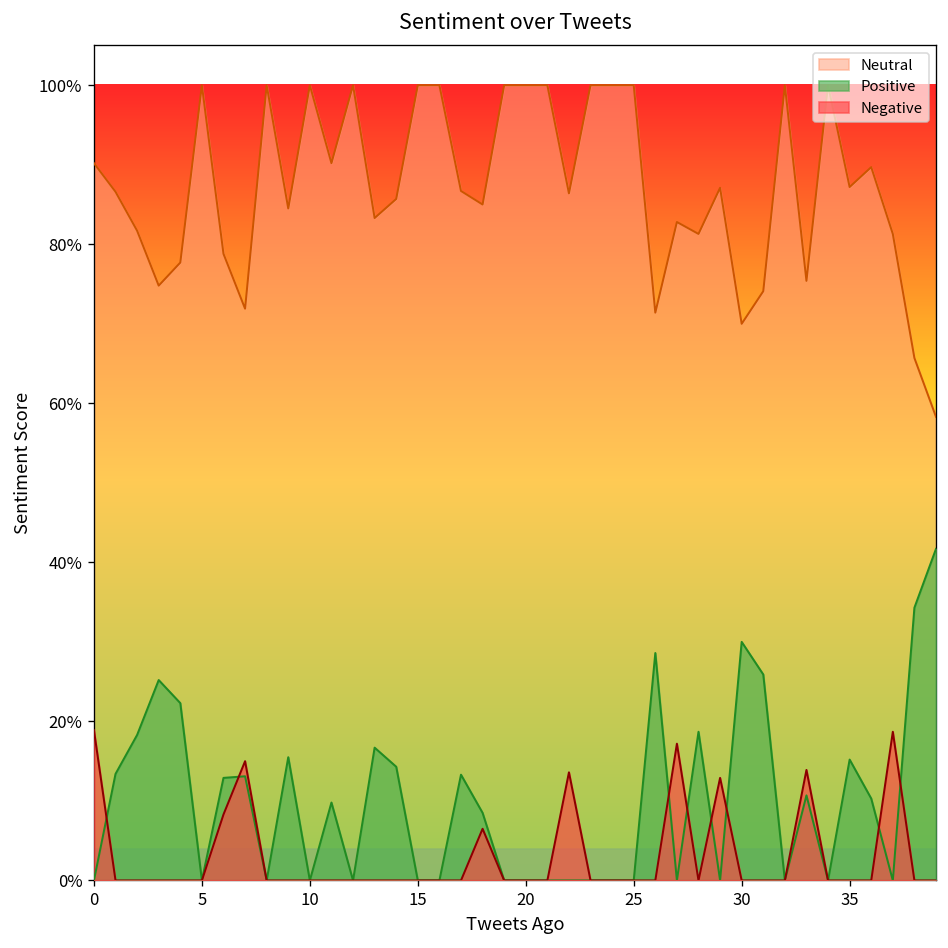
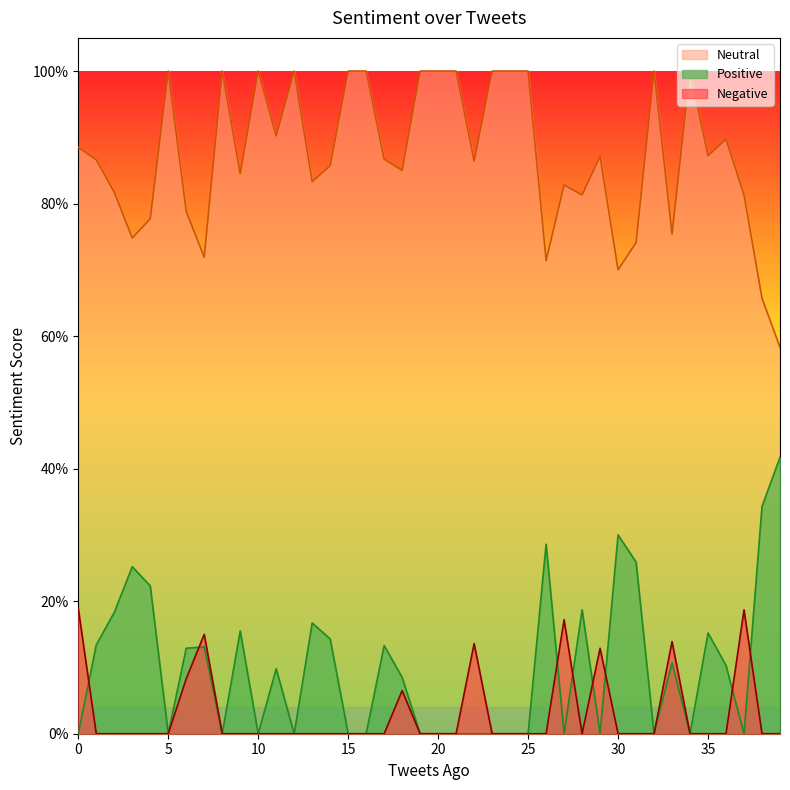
  {
    "Neutral": {
-     "0": "90%",
+     "0": "89%",
      "5": "100%",
      "10": "100%",
      "15": "100%",
      "20": "100%",
      "25": "100%",
      "30": "70%",
      "35": "87%"
    },
    "Positive": {
      "30": "30%",
      "35": "15%"
    },
    "Negative": {
      "0": "19%"
    }
  }
